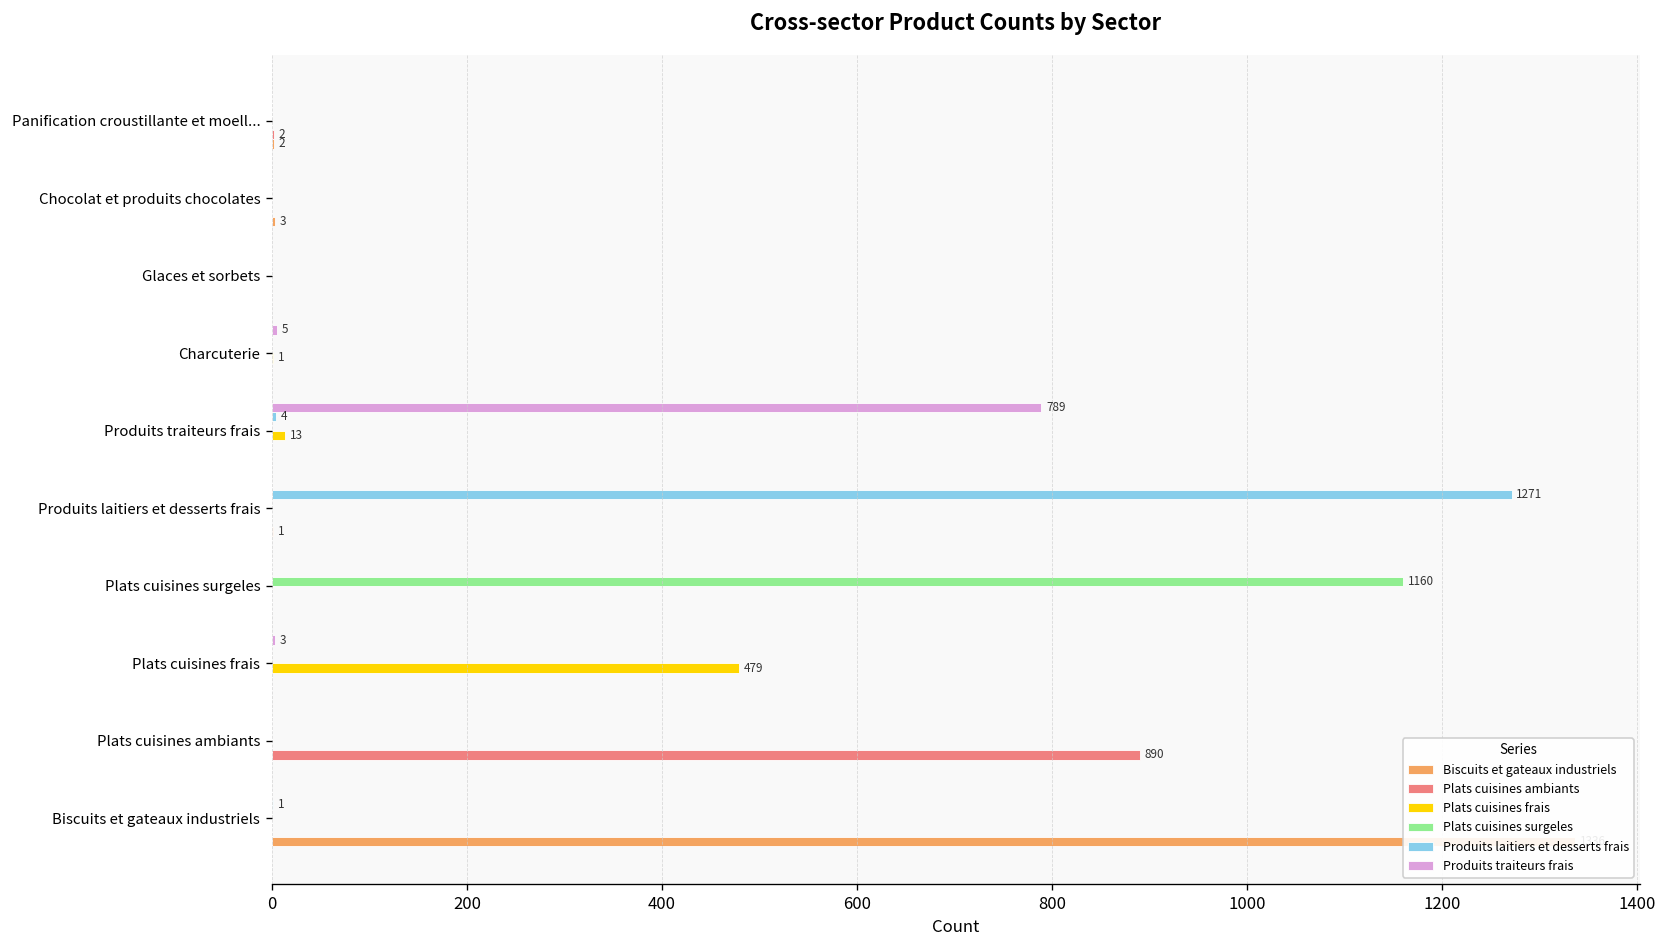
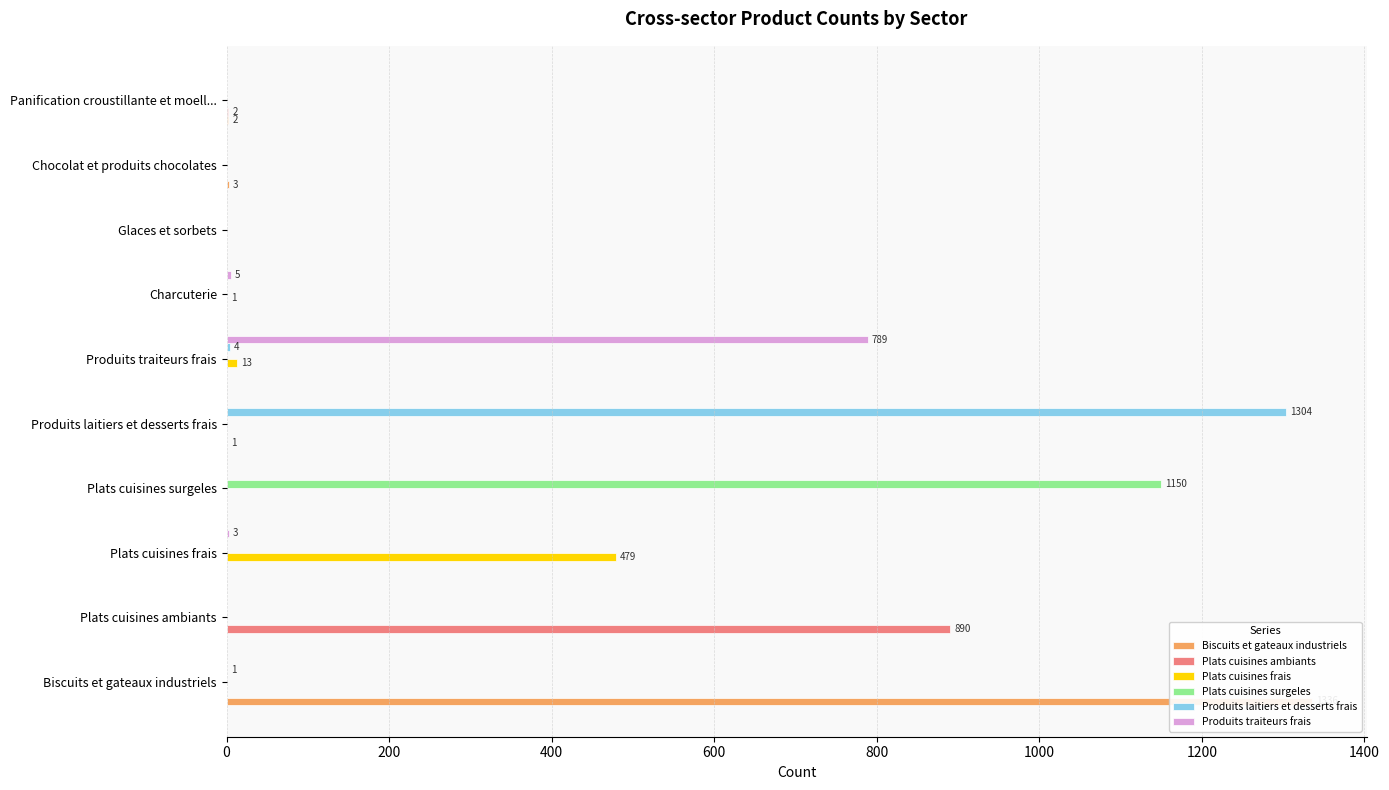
  {
    "Plats cuisines frais": {
      "Charcuterie": 1,
      "Produits traiteurs frais": 13,
      "Plats cuisines frais": 479
    },
    "Plats cuisines surgeles": {
-     "Plats cuisines surgeles": 1160
+     "Plats cuisines surgeles": 1150
    },
    "Produits laitiers et desserts frais": {
      "Produits traiteurs frais": 4,
-     "Produits laitiers et desserts frais": 1271,
+     "Produits laitiers et desserts frais": 1304,
      "Biscuits et gateaux industriels": 1
    },
    "Produits traiteurs frais": {
      "Charcuterie": 5,
      "Produits traiteurs frais": 789,
      "Plats cuisines frais": 3
    }
  }
